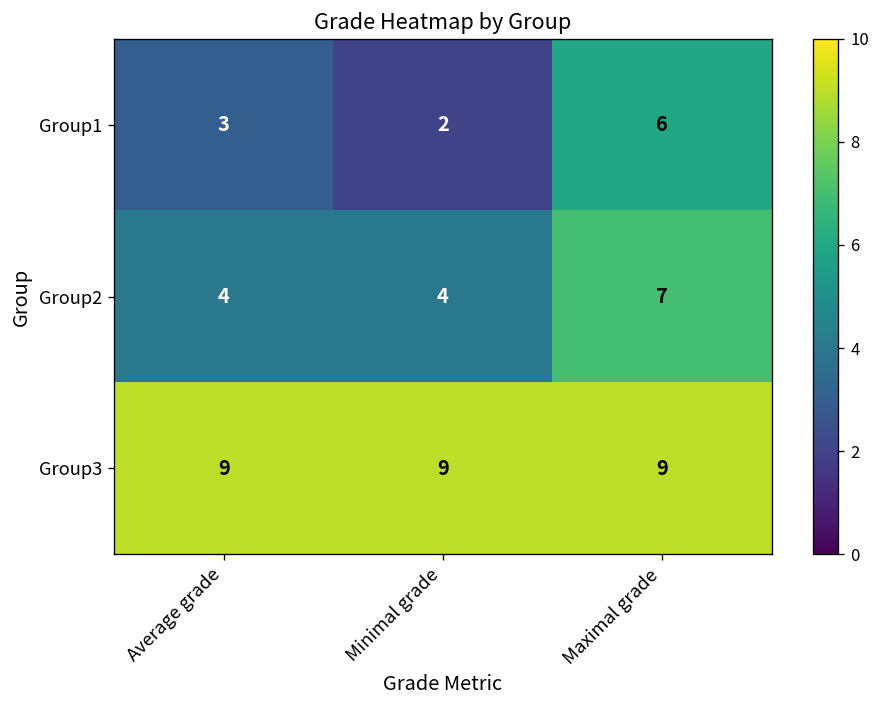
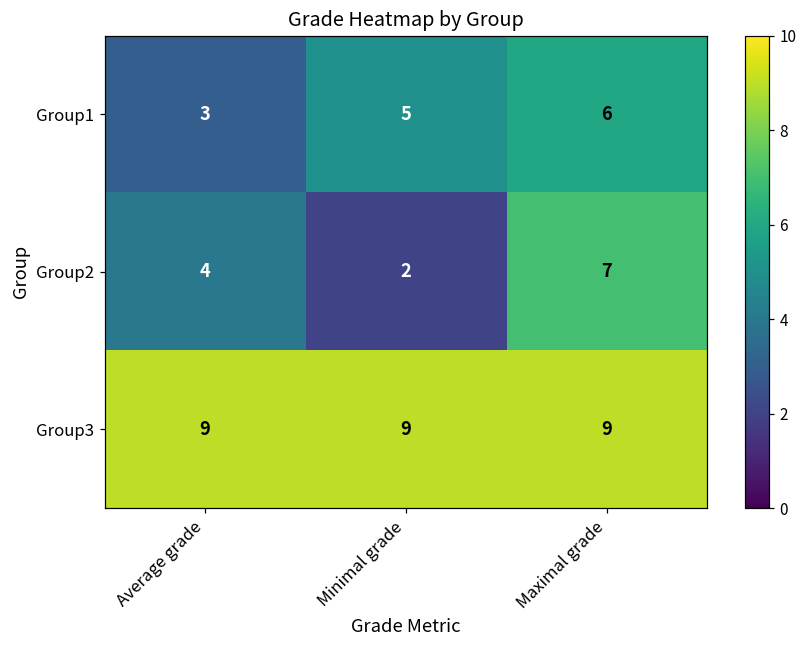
  {
    "Group1": {
      "Average grade": 3,
-     "Minimal grade": 2,
+     "Minimal grade": 5,
      "Maximal grade": 6
    },
    "Group2": {
      "Average grade": 4,
-     "Minimal grade": 4,
+     "Minimal grade": 2,
      "Maximal grade": 7
    },
    "Group3": {
      "Average grade": 9,
      "Minimal grade": 9,
      "Maximal grade": 9
    }
  }
